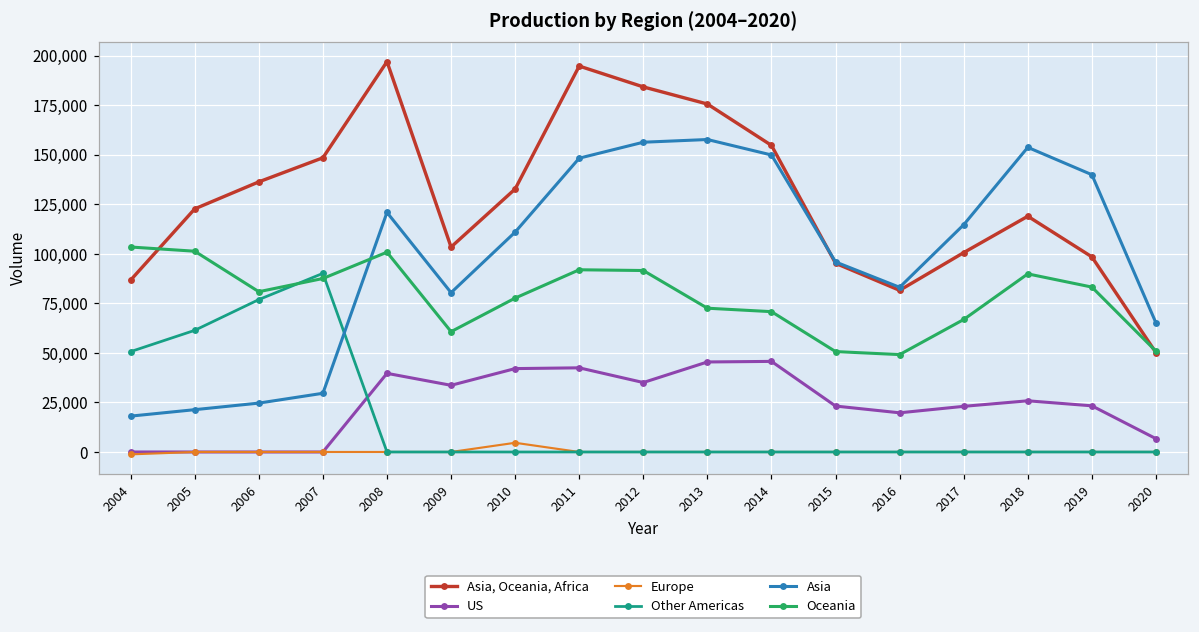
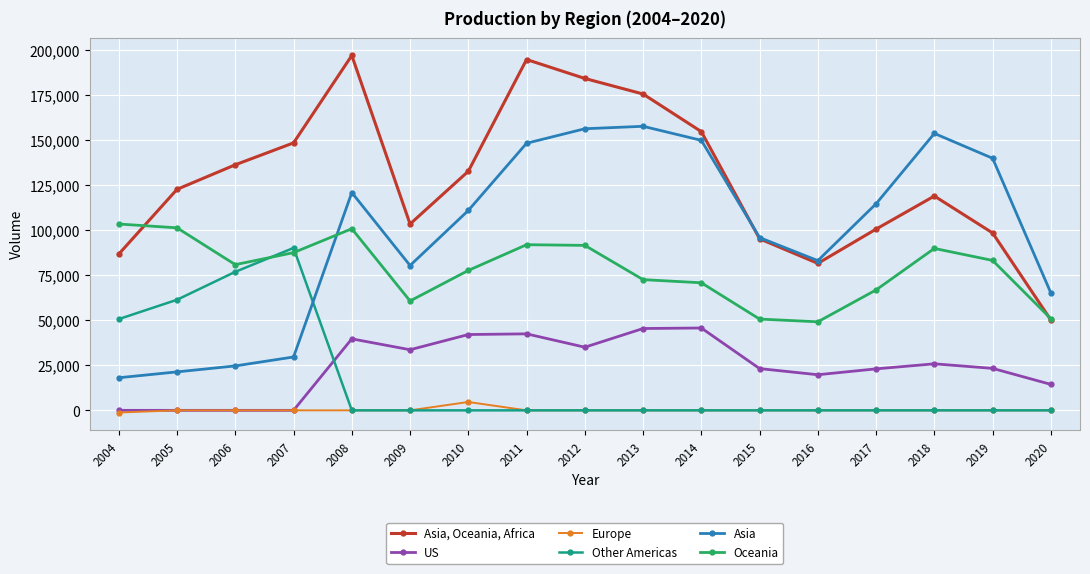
  {
    "Asia, Oceania, Africa": {
      "2004": "87,000",
      "2005": "123,000",
      "2006": "136,000",
      "2007": "148,000",
      "2008": "197,000",
      "2009": "103,000",
      "2010": "133,000",
      "2011": "195,000",
      "2012": "184,000",
      "2013": "176,000",
      "2014": "155,000",
      "2016": "82,000",
      "2017": "101,000",
      "2018": "119,000",
      "2019": "98,000"
    },
    "US": {
      "2008": "40,000",
      "2009": "34,000",
      "2010": "42,000",
      "2011": "42,000",
      "2012": "35,000",
      "2013": "45,000",
      "2014": "46,000",
      "2015": "23,000",
      "2016": "20,000",
      "2017": "23,000",
      "2018": "26,000",
      "2019": "23,000",
-     "2020": "7,000"
+     "2020": "14,000"
    },
    "Europe": {
      "2010": "5,000"
    },
    "Asia": {
      "2004": "18,000",
      "2005": "21,000",
      "2006": "25,000",
      "2007": "30,000",
      "2008": "121,000",
      "2009": "80,000",
      "2010": "111,000",
      "2011": "148,000",
      "2012": "156,000",
      "2013": "158,000",
      "2014": "150,000",
      "2016": "83,000",
      "2017": "115,000",
      "2018": "154,000",
      "2019": "140,000",
      "2020": "65,000"
    }
  }
